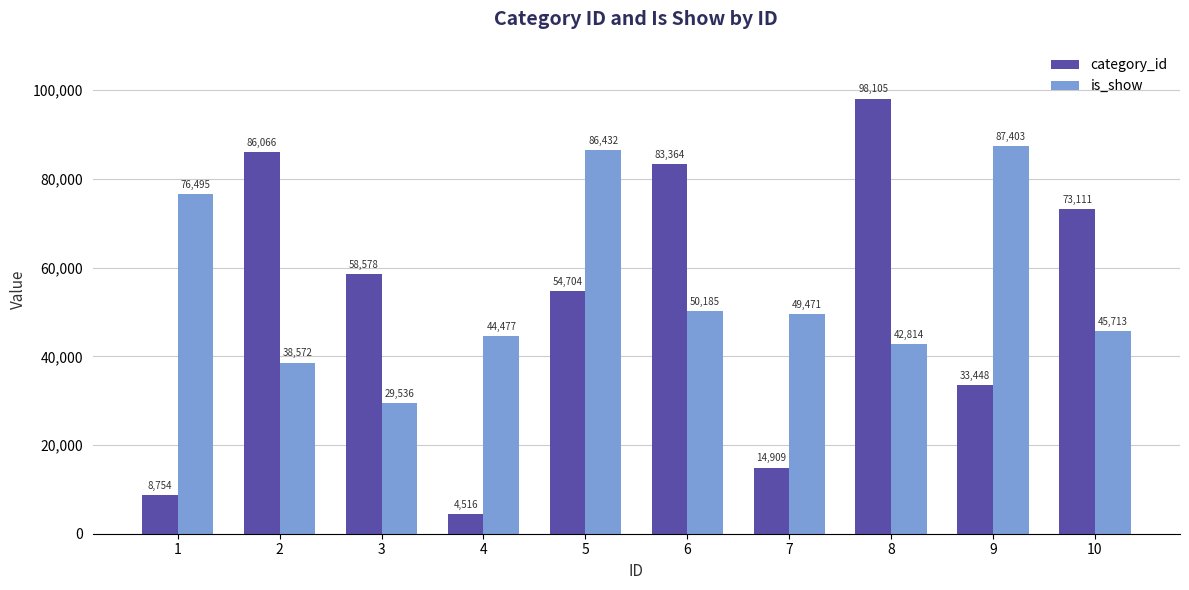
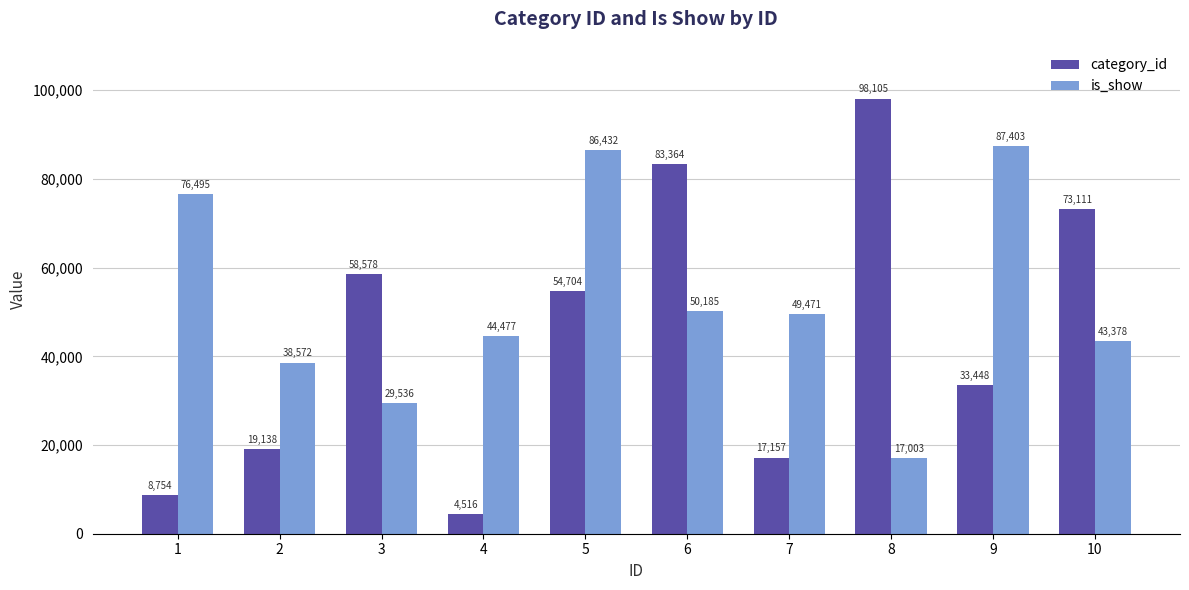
  {
    "category_id": {
      "1": "8,754",
-     "2": "86,066",
+     "2": "19,138",
      "3": "58,578",
      "4": "4,516",
      "5": "54,704",
      "6": "83,364",
-     "7": "14,909",
+     "7": "17,157",
      "8": "98,105",
      "9": "33,448",
      "10": "73,111"
    },
    "is_show": {
      "1": "76,495",
      "2": "38,572",
      "3": "29,536",
      "4": "44,477",
      "5": "86,432",
      "6": "50,185",
      "7": "49,471",
-     "8": "42,814",
+     "8": "17,003",
      "9": "87,403",
-     "10": "45,713"
+     "10": "43,378"
    }
  }
